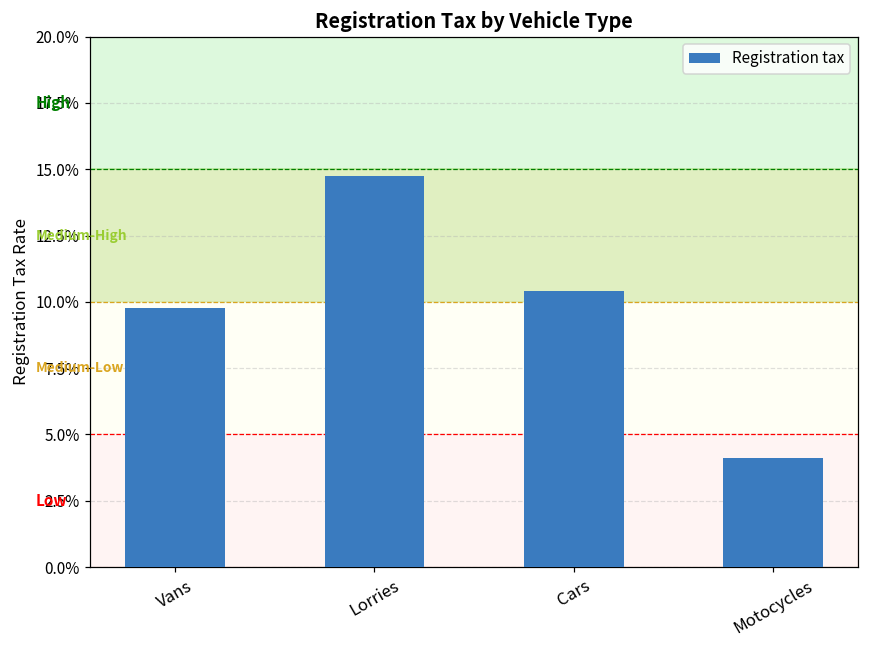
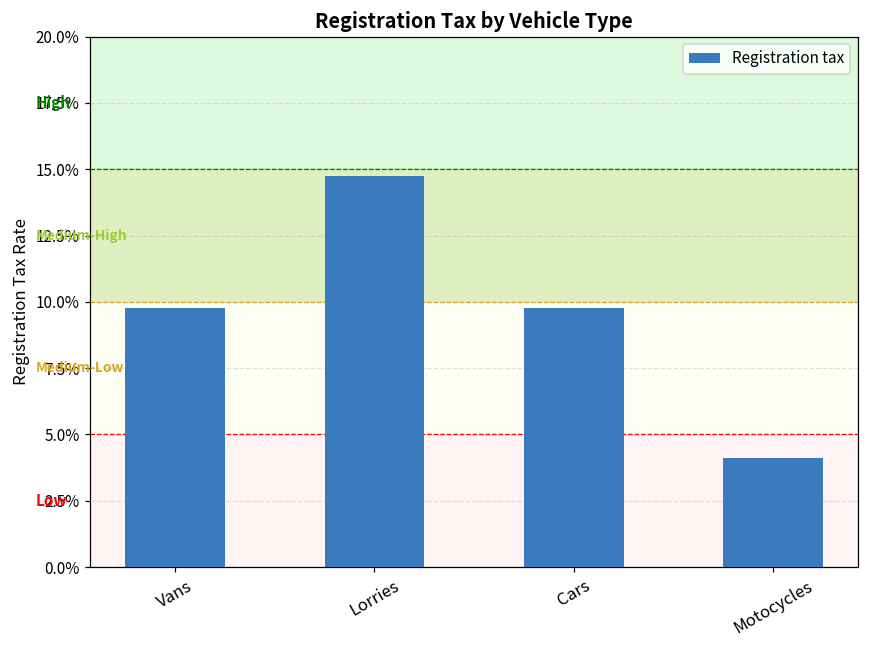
  {
    "Vans": "9.8%",
    "Lorries": "14.8%",
-   "Cars": "10.4%",
+   "Cars": "9.8%",
    "Motocycles": "4.1%"
  }
